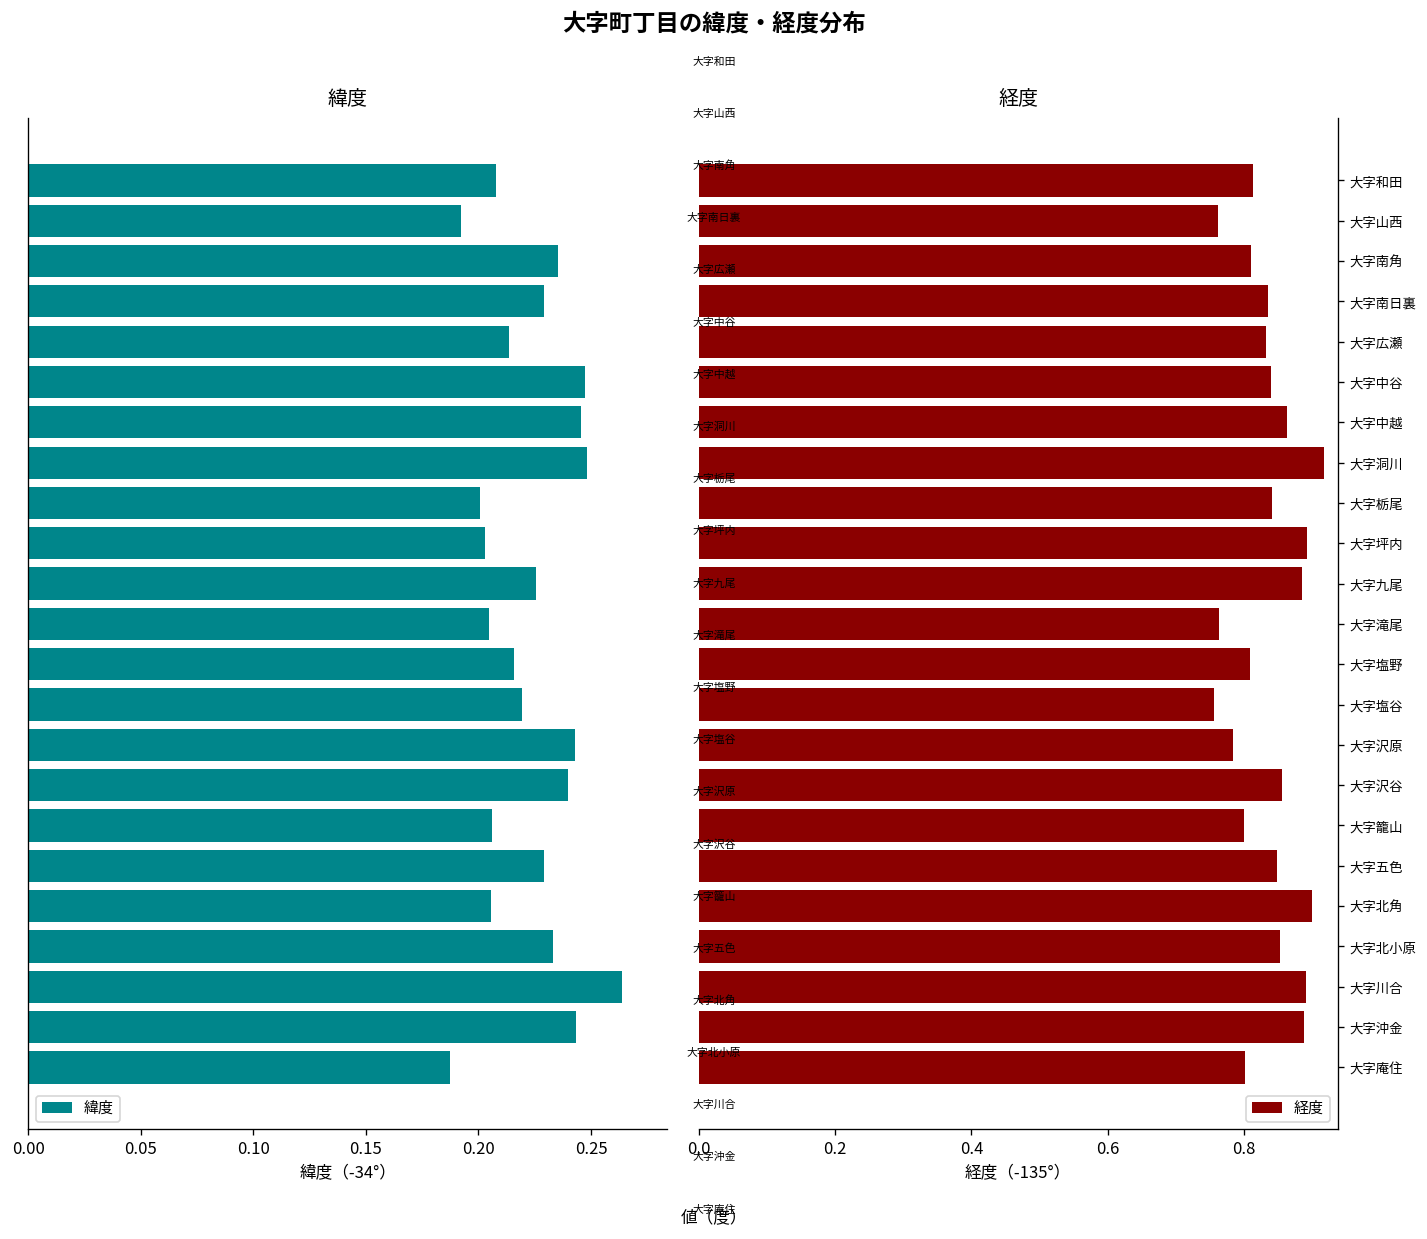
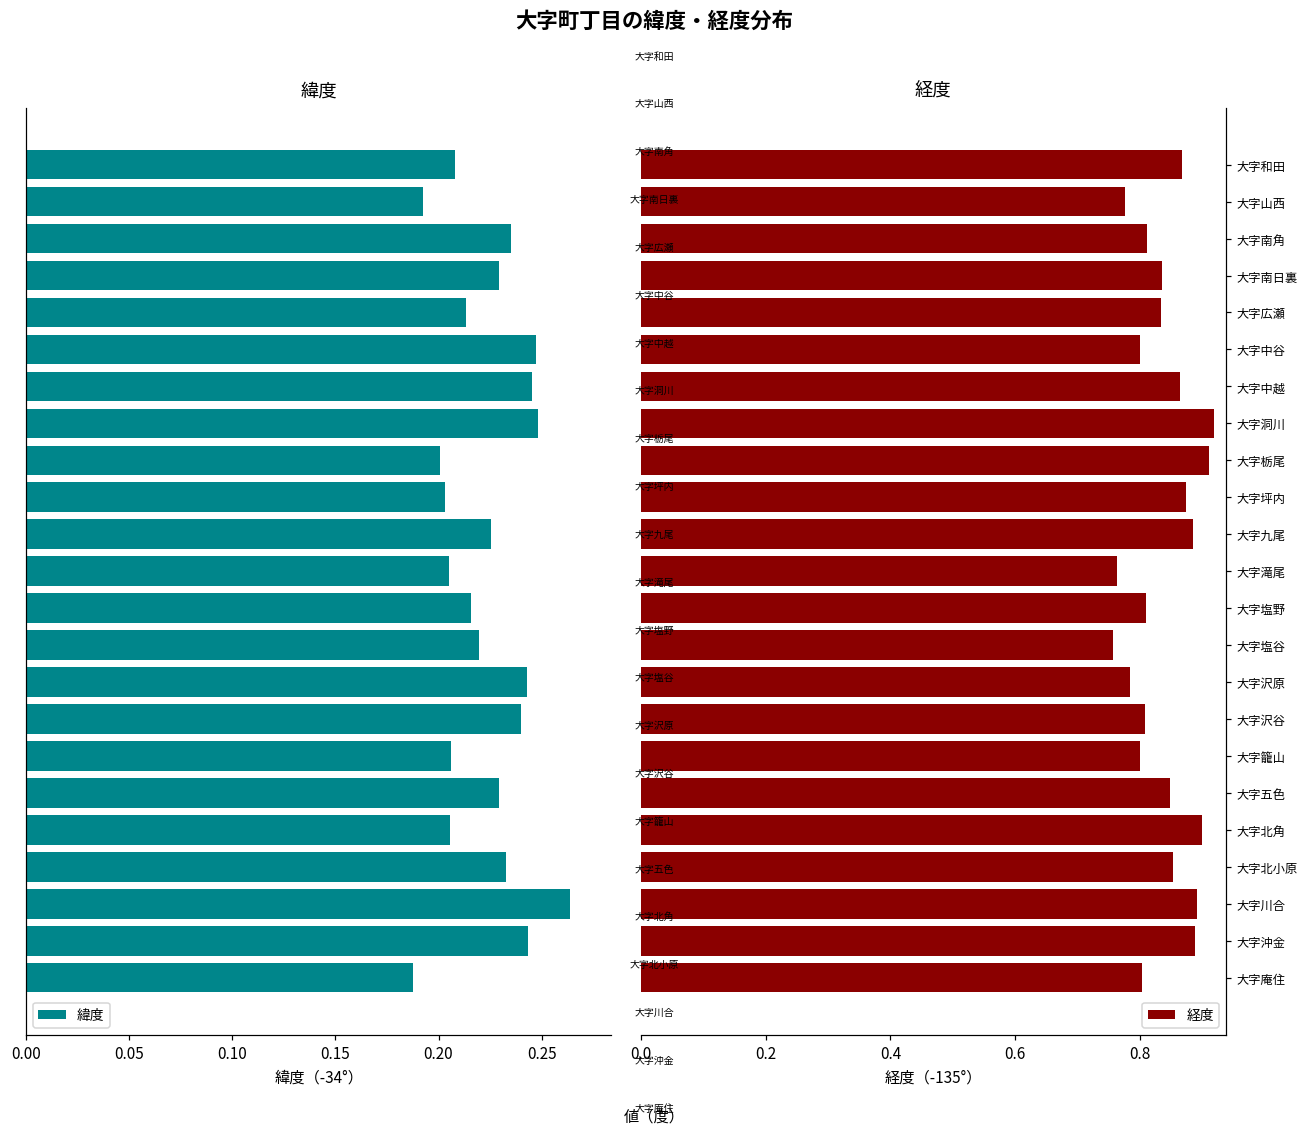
  {
    "経度": {
-     "大字和田": 0.81,
-     "大字山西": 0.76,
+     "大字和田": 0.87,
+     "大字山西": 0.78,
      "大字南角": 0.81,
      "大字南日裏": 0.83,
      "大字広瀬": 0.83,
-     "大字中谷": 0.84,
+     "大字中谷": 0.80,
      "大字中越": 0.86,
      "大字洞川": 0.92,
-     "大字栃尾": 0.84,
-     "大字坪内": 0.89,
+     "大字栃尾": 0.91,
+     "大字坪内": 0.87,
      "大字九尾": 0.89,
      "大字滝尾": 0.76,
      "大字塩野": 0.81,
      "大字塩谷": 0.76,
      "大字沢原": 0.78,
-     "大字沢谷": 0.86,
+     "大字沢谷": 0.81,
      "大字籠山": 0.80,
      "大字五色": 0.85,
      "大字北角": 0.90,
      "大字北小原": 0.85,
      "大字川合": 0.89,
      "大字沖金": 0.89,
      "大字庵住": 0.80
    }
  }
